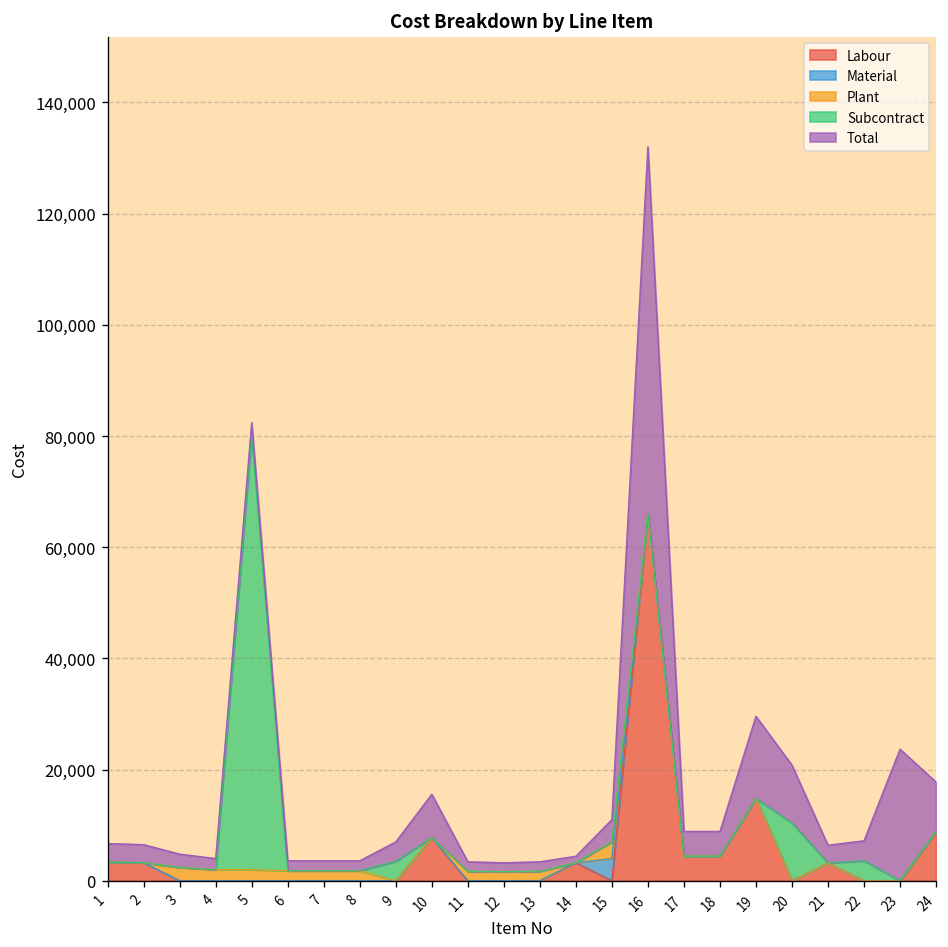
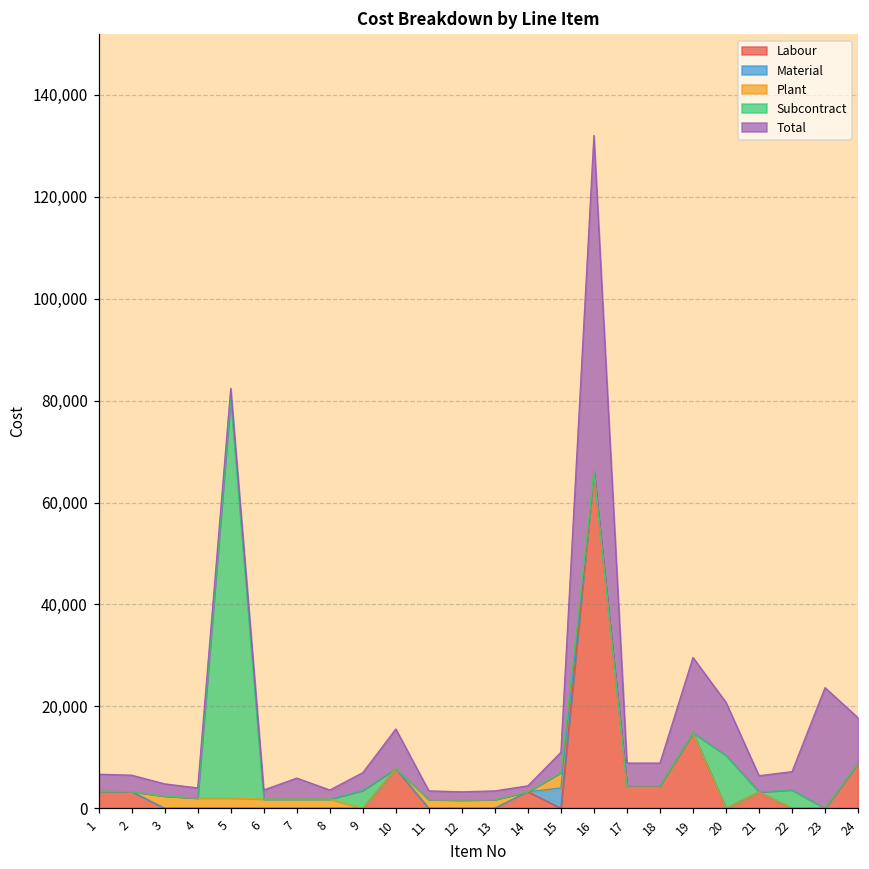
  {
    "Labour": {
      "15": "0"
    },
    "Material": {
      "15": "4,000"
    },
    "Plant": {
      "5": "2,000"
    },
    "Subcontract": {
      "5": "78,000",
      "9": "4,000",
      "20": "10,000",
      "22": "4,000"
    },
    "Total": {
      "1": "3,000",
      "2": "3,000",
      "3": "2,000",
      "4": "2,000",
      "5": "2,000",
      "6": "2,000",
-     "7": "2,000",
+     "7": "4,000",
      "8": "2,000",
      "9": "4,000",
      "10": "8,000",
      "11": "2,000",
      "12": "2,000",
      "13": "2,000",
      "14": "1,000",
      "15": "4,000",
      "16": "66,000",
      "17": "4,000",
      "18": "4,000",
      "19": "15,000",
      "20": "10,000",
      "21": "3,000",
      "22": "4,000",
      "23": "24,000",
      "24": "9,000"
    }
  }
